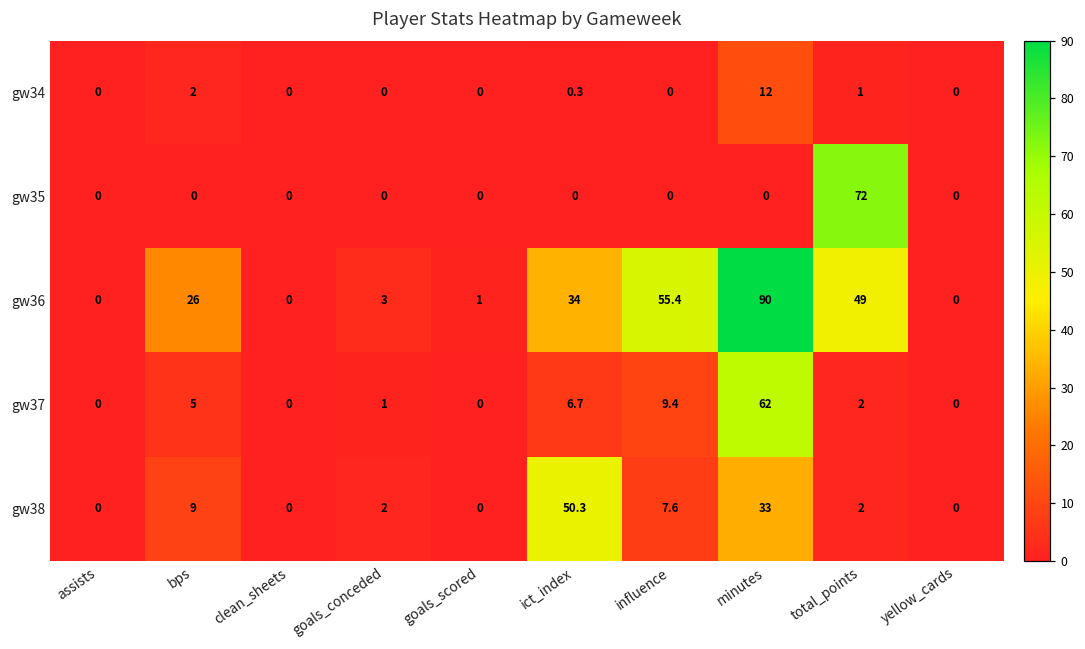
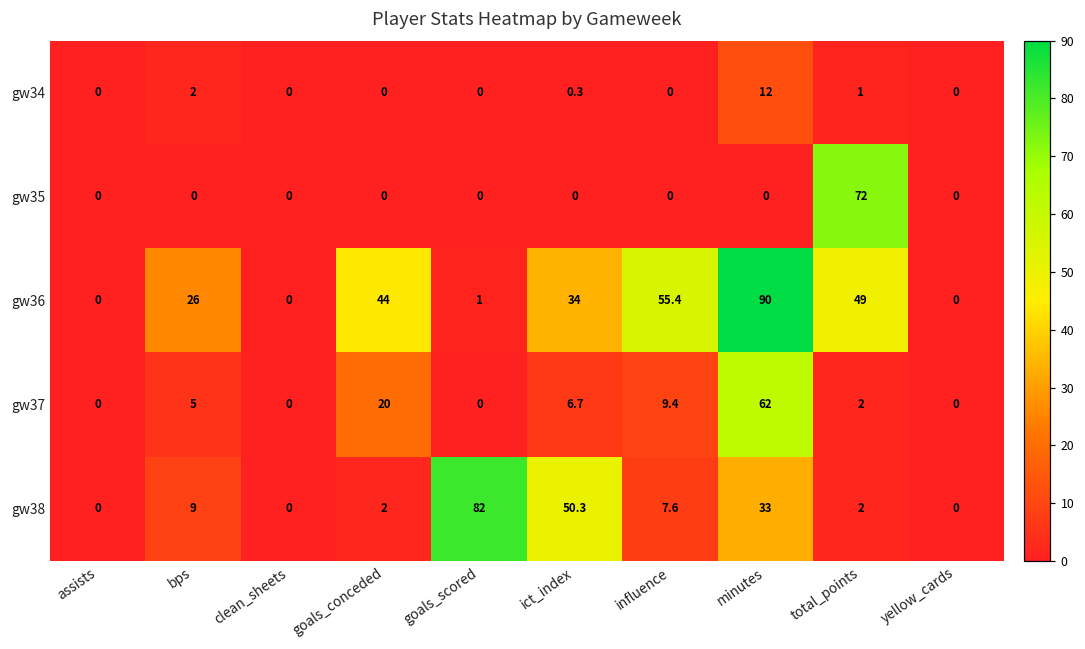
  {
    "gw34": {
      "assists": 0,
      "bps": 2,
      "clean_sheets": 0,
      "goals_conceded": 0,
      "goals_scored": 0,
      "ict_index": 0.3,
      "influence": 0,
      "minutes": 12,
      "total_points": 1,
      "yellow_cards": 0
    },
    "gw35": {
      "assists": 0,
      "bps": 0,
      "clean_sheets": 0,
      "goals_conceded": 0,
      "goals_scored": 0,
      "ict_index": 0,
      "influence": 0,
      "minutes": 0,
      "total_points": 72,
      "yellow_cards": 0
    },
    "gw36": {
      "assists": 0,
      "bps": 26,
      "clean_sheets": 0,
-     "goals_conceded": 3,
+     "goals_conceded": 44,
      "goals_scored": 1,
      "ict_index": 34,
      "influence": 55.4,
      "minutes": 90,
      "total_points": 49,
      "yellow_cards": 0
    },
    "gw37": {
      "assists": 0,
      "bps": 5,
      "clean_sheets": 0,
-     "goals_conceded": 1,
+     "goals_conceded": 20,
      "goals_scored": 0,
      "ict_index": 6.7,
      "influence": 9.4,
      "minutes": 62,
      "total_points": 2,
      "yellow_cards": 0
    },
    "gw38": {
      "assists": 0,
      "bps": 9,
      "clean_sheets": 0,
      "goals_conceded": 2,
-     "goals_scored": 0,
+     "goals_scored": 82,
      "ict_index": 50.3,
      "influence": 7.6,
      "minutes": 33,
      "total_points": 2,
      "yellow_cards": 0
    }
  }
